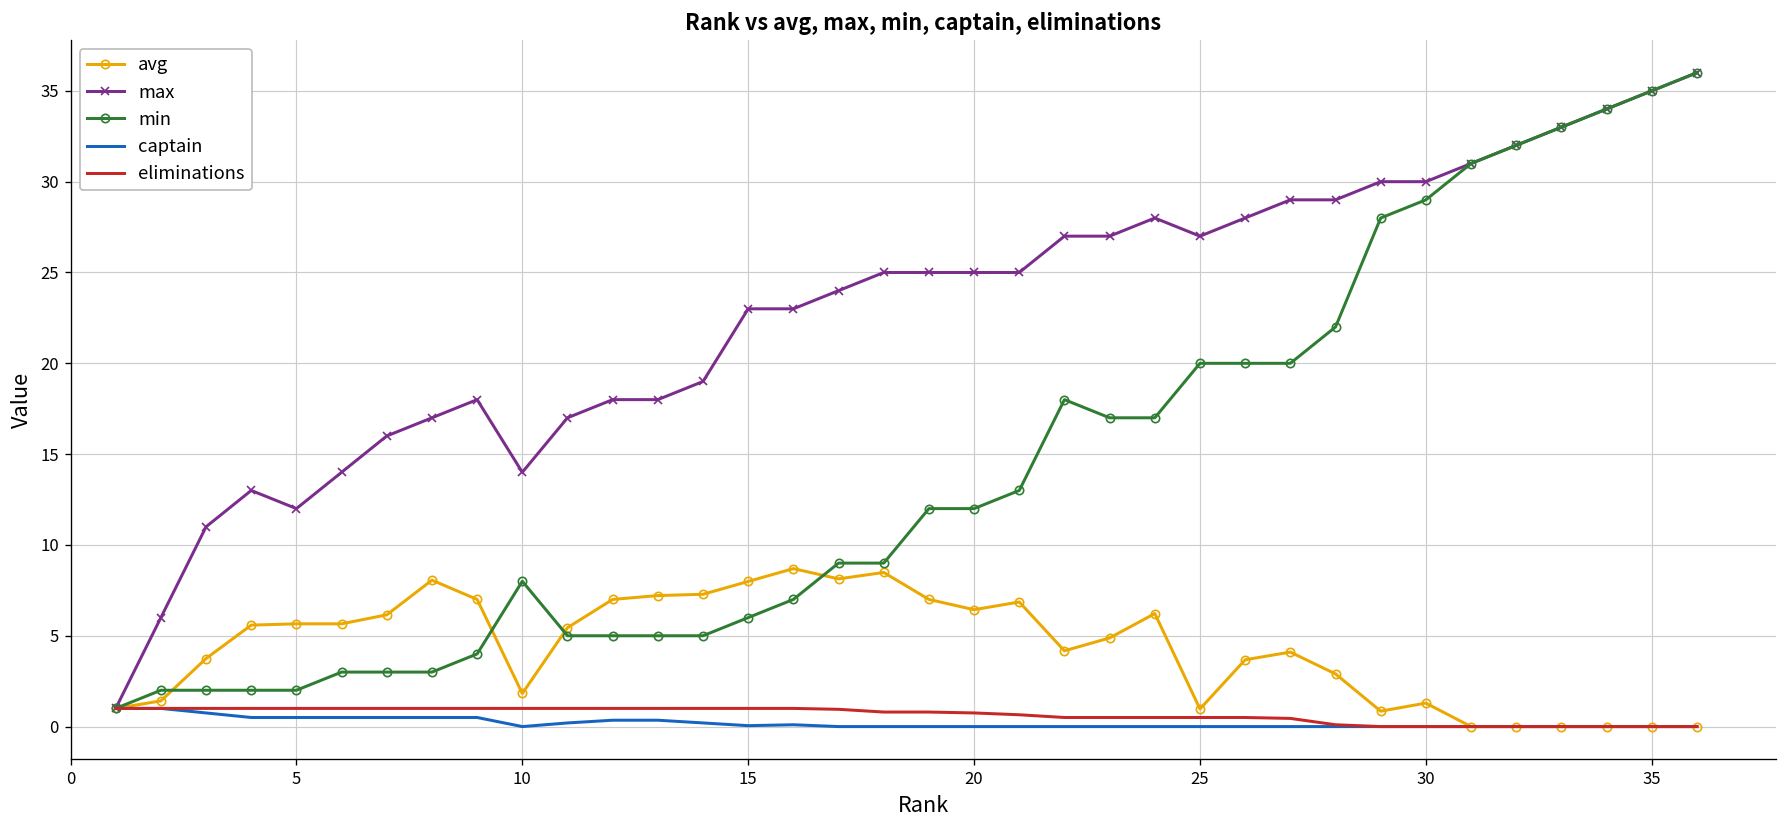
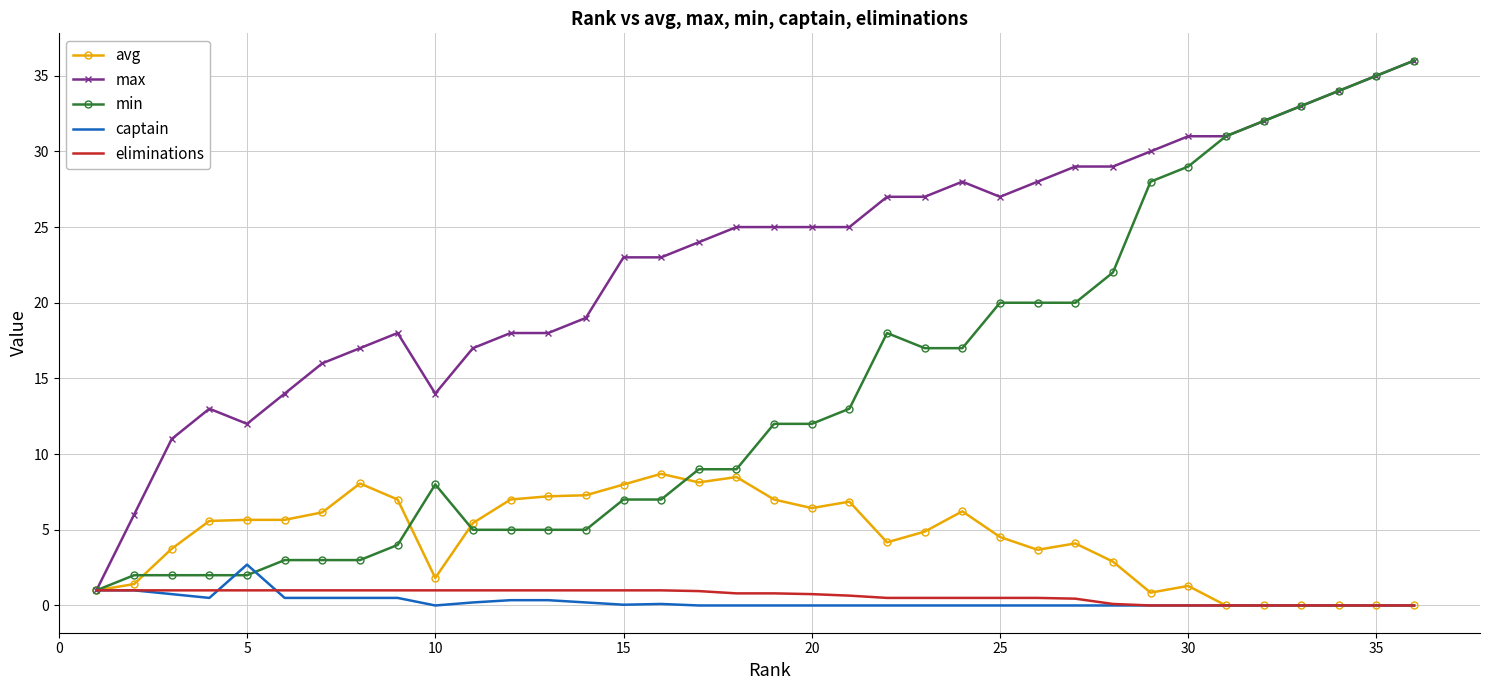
  {
    "avg": {
      "5": 5.7,
      "10": 1.8,
      "15": 8.0,
      "20": 6.4,
-     "25": 1.0,
+     "25": 4.5,
      "30": 1.3
    },
    "max": {
      "5": 12,
      "10": 14,
      "15": 23,
      "20": 25,
      "25": 27,
-     "30": 30
+     "30": 31
    },
    "min": {
      "5": 2,
      "10": 8,
-     "15": 6,
+     "15": 7,
      "20": 12,
      "25": 20,
      "30": 29
    },
    "captain": {
-     "5": 0.5,
+     "5": 2.7,
      "10": 0.0,
      "15": 0.1,
      "20": 0.0,
      "25": 0.0
    },
    "eliminations": {
      "5": 1.0,
      "10": 1.0,
      "15": 1.0,
      "20": 0.8,
      "25": 0.5
    }
  }
